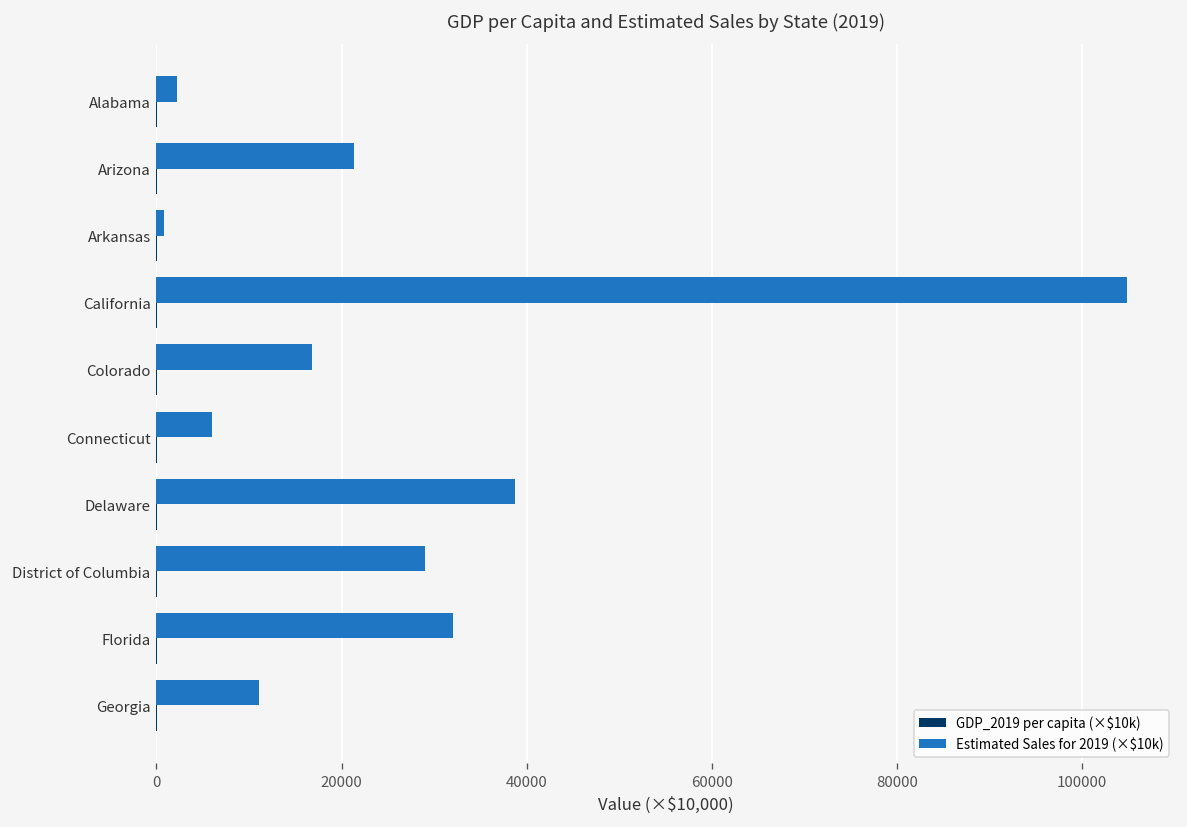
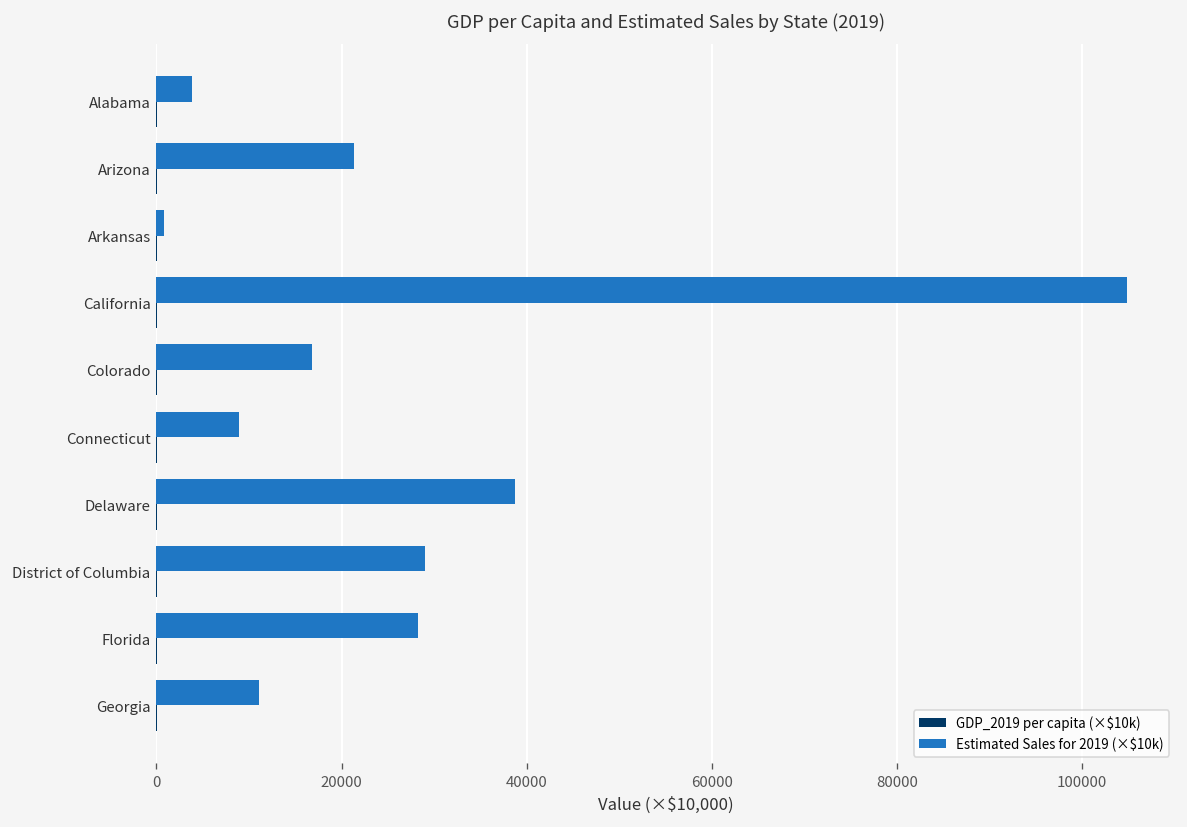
  {
    "Estimated Sales for 2019 (×$10k)": {
-     "Alabama": 2000,
+     "Alabama": 4000,
      "Arizona": 21000,
      "Arkansas": 1000,
      "California": 105000,
      "Colorado": 17000,
-     "Connecticut": 6000,
+     "Connecticut": 9000,
      "Delaware": 39000,
      "District of Columbia": 29000,
-     "Florida": 32000,
+     "Florida": 28000,
      "Georgia": 11000
    }
  }
